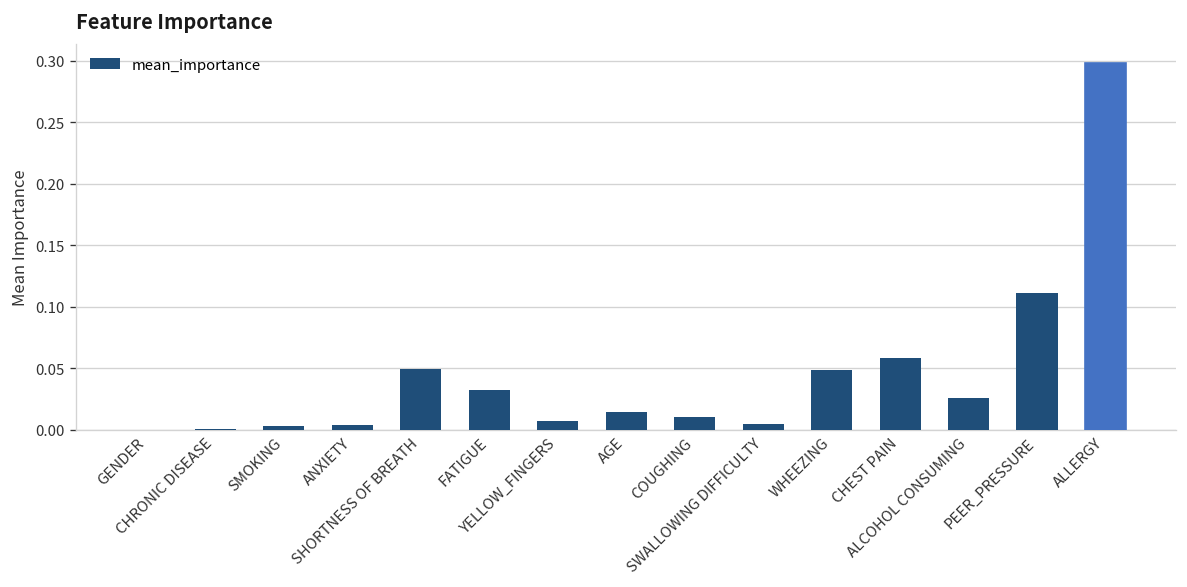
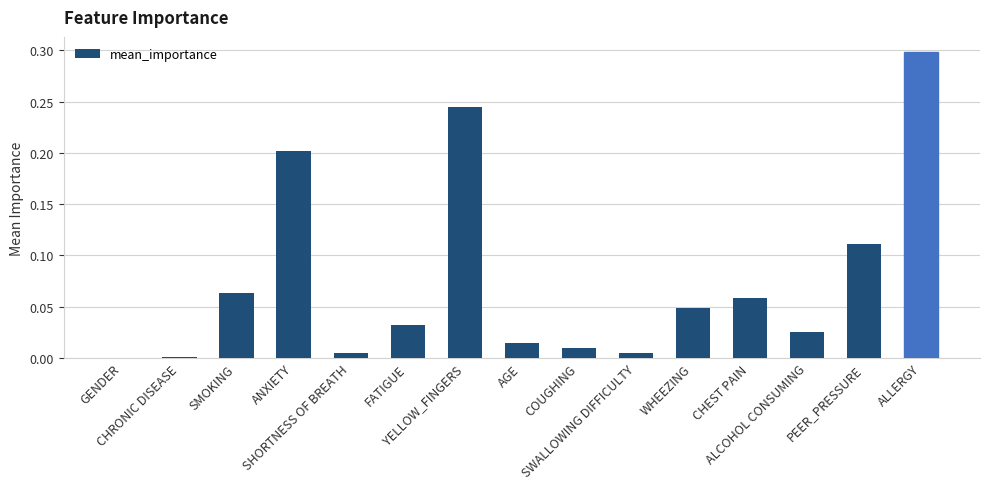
  {
-   "SMOKING": 0.003,
-   "ANXIETY": 0.004,
-   "SHORTNESS OF BREATH": 0.050,
+   "SMOKING": 0.064,
+   "ANXIETY": 0.201,
+   "SHORTNESS OF BREATH": 0.005,
    "FATIGUE": 0.032,
-   "YELLOW_FINGERS": 0.007,
+   "YELLOW_FINGERS": 0.245,
    "AGE": 0.015,
    "COUGHING": 0.010,
    "SWALLOWING DIFFICULTY": 0.004,
    "WHEEZING": 0.049,
    "CHEST PAIN": 0.058,
    "ALCOHOL CONSUMING": 0.026,
    "PEER_PRESSURE": 0.111,
    "ALLERGY": 0.298
  }
